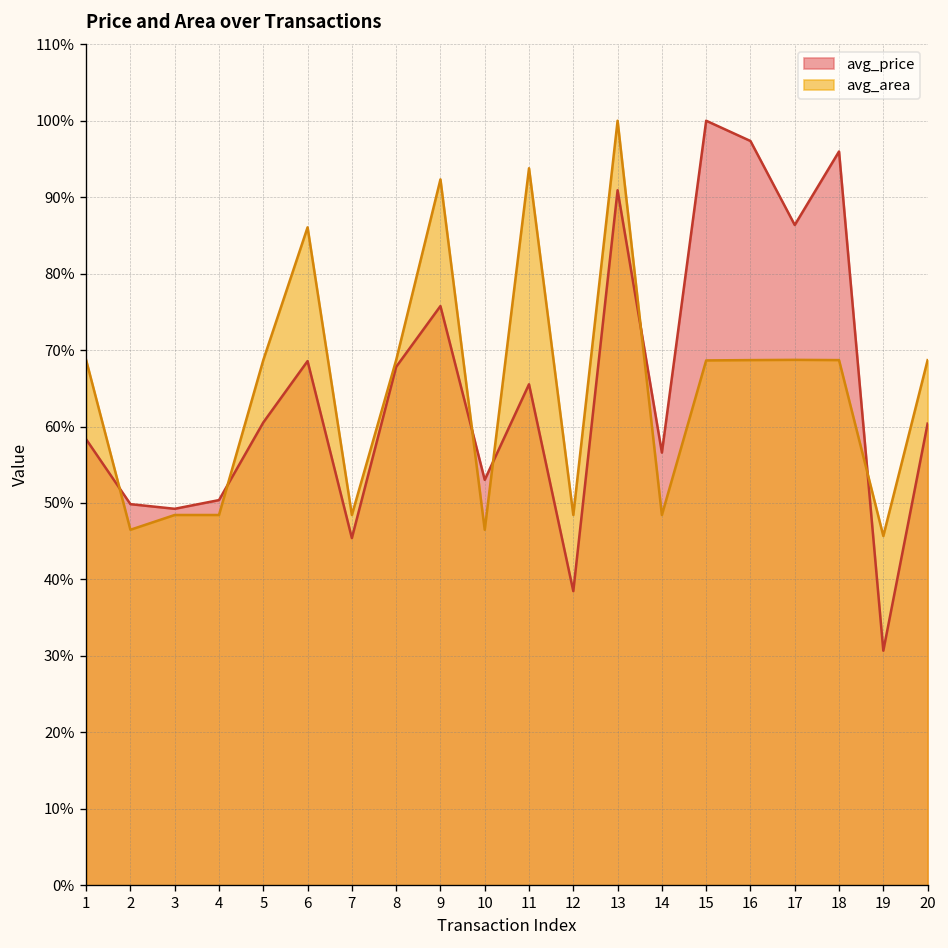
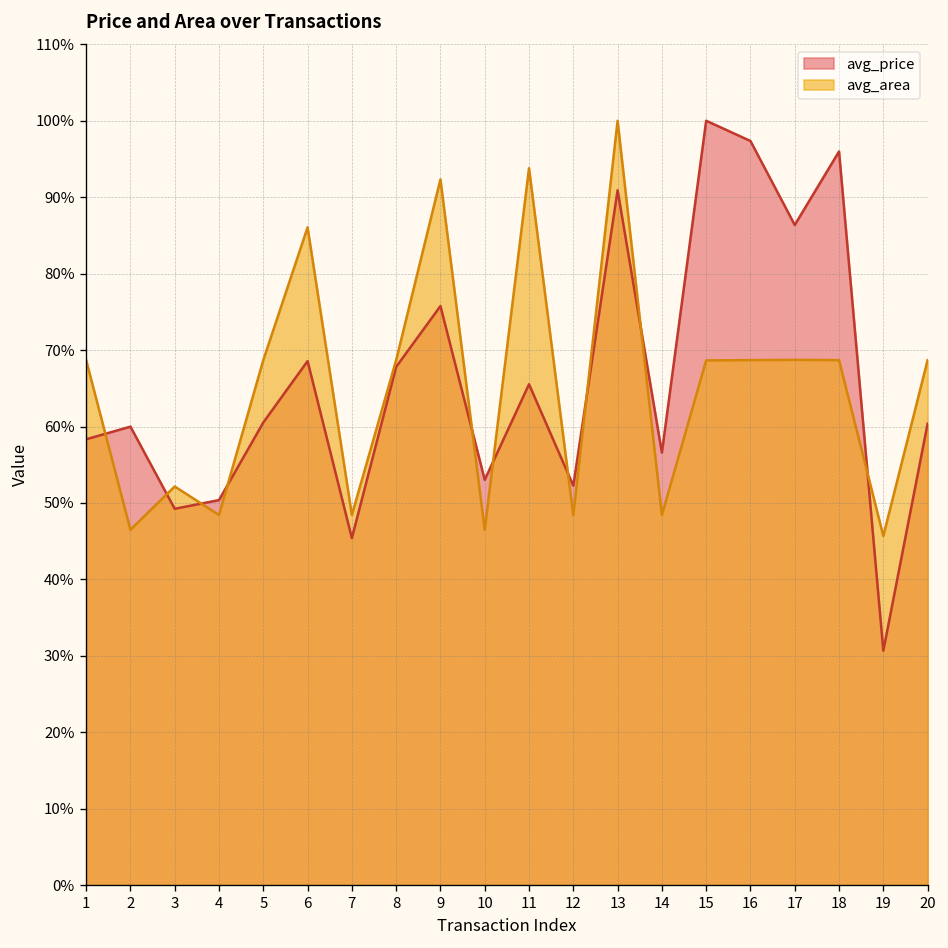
  {
    "avg_price": {
      "1": "58%",
-     "2": "50%",
+     "2": "60%",
      "3": "49%",
      "4": "50%",
      "5": "61%",
      "6": "69%",
      "7": "45%",
      "8": "68%",
      "9": "76%",
      "10": "53%",
      "11": "66%",
-     "12": "38%",
+     "12": "52%",
      "13": "91%",
      "14": "57%",
      "15": "100%",
      "16": "97%",
      "17": "86%",
      "18": "96%",
      "19": "31%",
      "20": "60%"
    },
    "avg_area": {
      "1": "69%",
      "2": "46%",
-     "3": "48%",
+     "3": "52%",
      "4": "48%",
      "5": "69%",
      "6": "86%",
      "7": "48%",
      "8": "69%",
      "9": "92%",
      "10": "46%",
      "11": "94%",
      "12": "48%",
      "13": "100%",
      "14": "48%",
      "15": "69%",
      "16": "69%",
      "17": "69%",
      "18": "69%",
      "19": "46%",
      "20": "69%"
    }
  }
